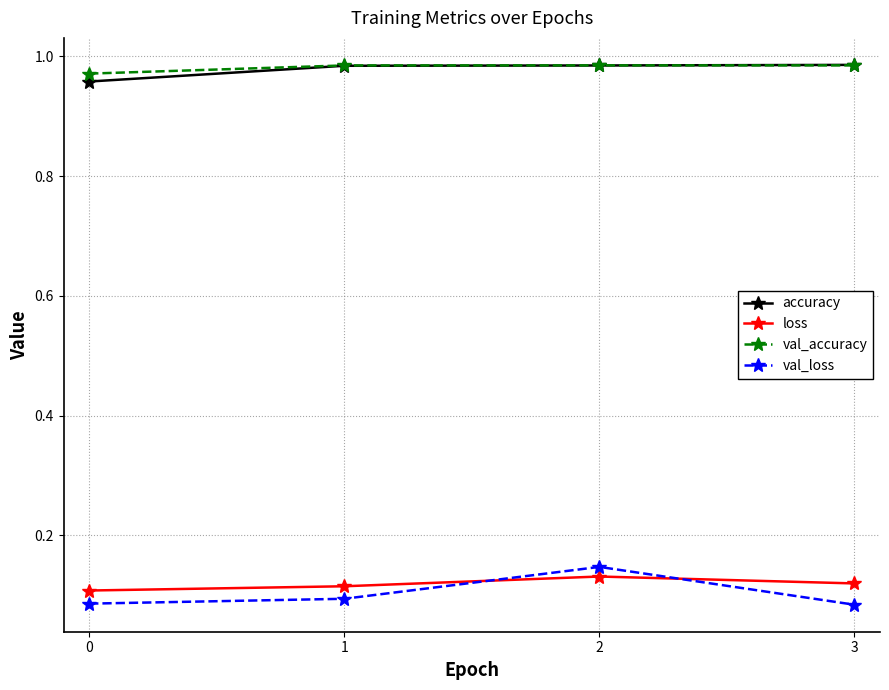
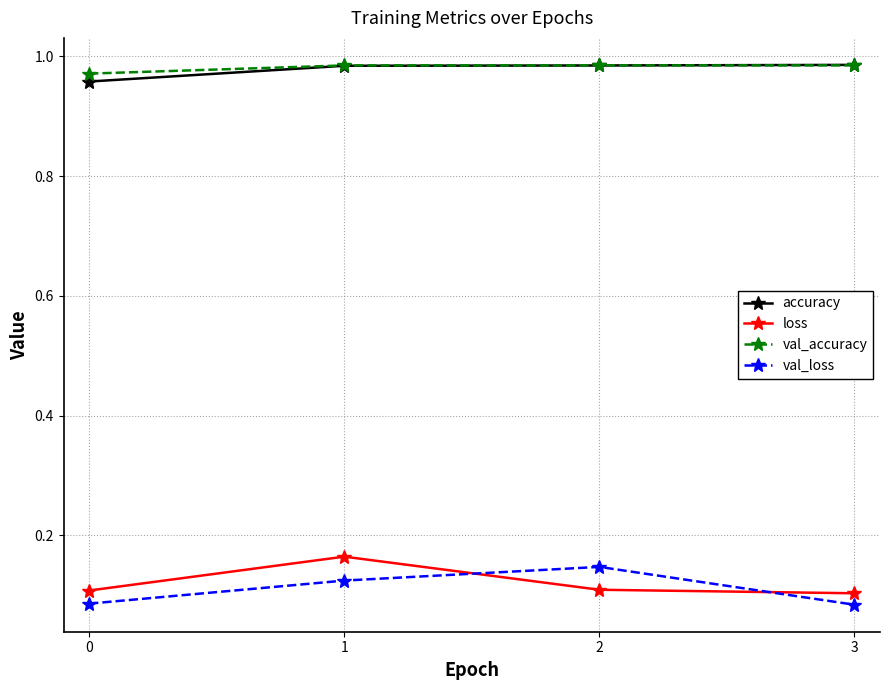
  {
    "accuracy": {
      "0": 0.96
    },
    "loss": {
      "0": 0.11,
-     "1": 0.11,
-     "2": 0.13,
-     "3": 0.12
+     "1": 0.16,
+     "2": 0.11,
+     "3": 0.10
    },
    "val_accuracy": {
      "0": 0.97
    },
    "val_loss": {
      "0": 0.09,
-     "1": 0.09,
+     "1": 0.12,
      "2": 0.15,
      "3": 0.08
    }
  }
